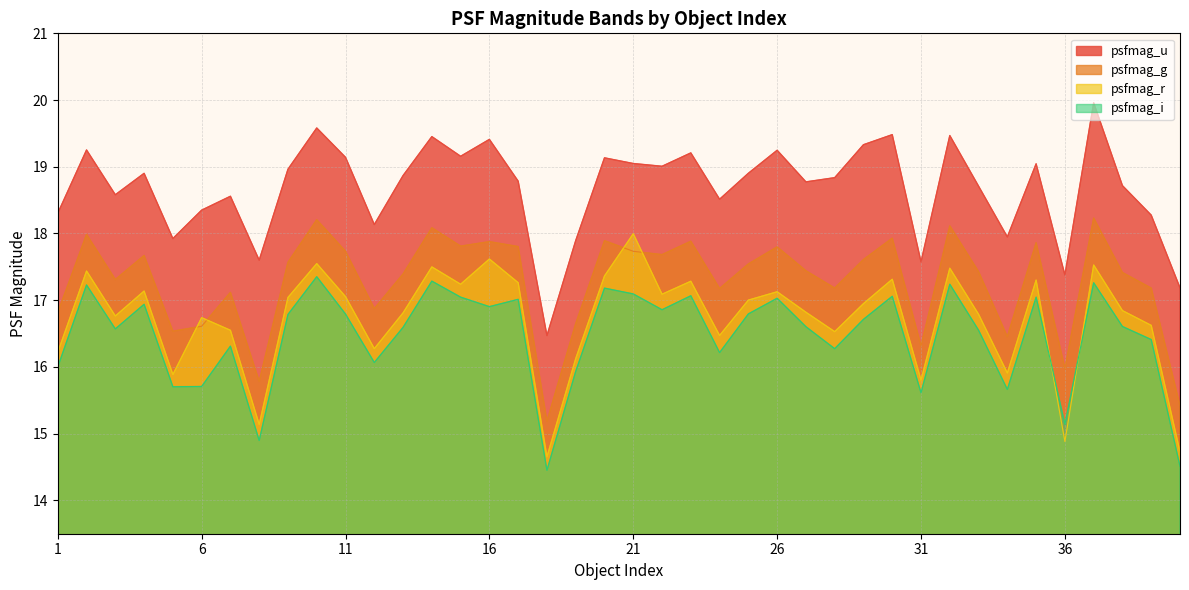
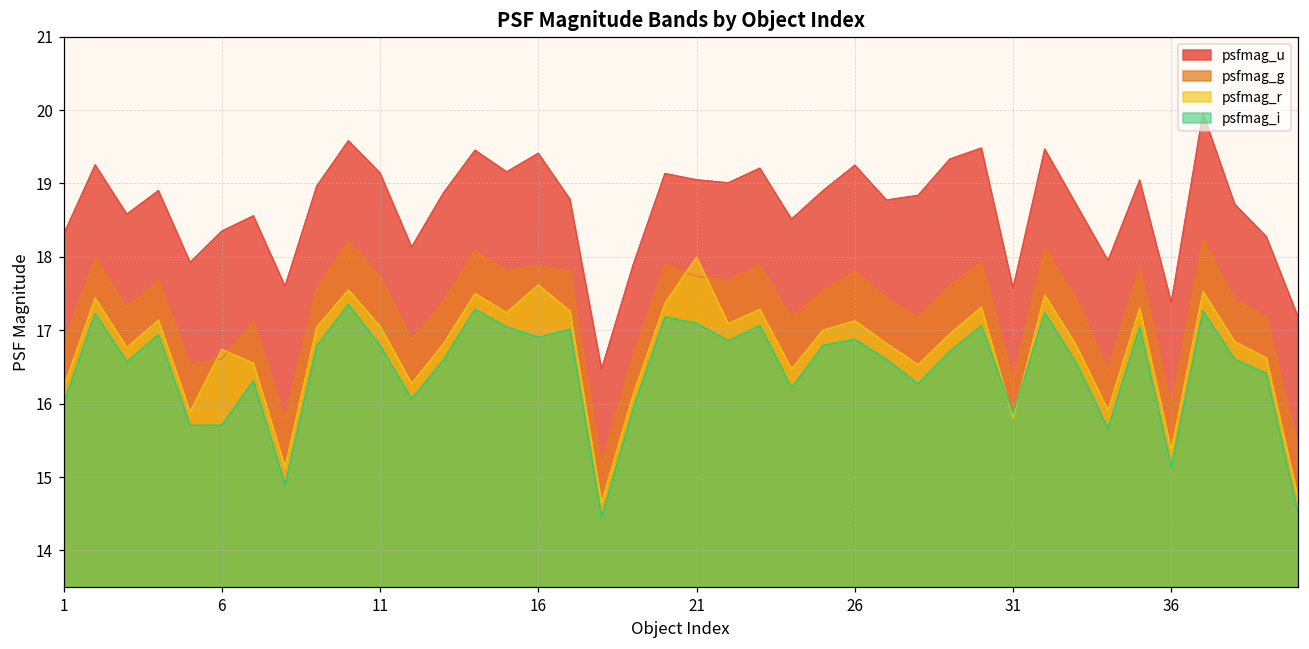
  {
    "psfmag_r": {
      "1": 16.2,
      "6": 16.7,
      "11": 17.1,
      "16": 17.6,
      "21": 18.0,
      "26": 17.1,
      "31": 15.8,
-     "36": 14.9
+     "36": 15.4
    },
    "psfmag_i": {
      "1": 16.0,
      "6": 15.7,
      "11": 16.8,
      "16": 16.9,
      "21": 17.1,
-     "26": 17.0,
-     "31": 15.6,
+     "26": 16.9,
+     "31": 15.9,
      "36": 15.1
    }
  }
